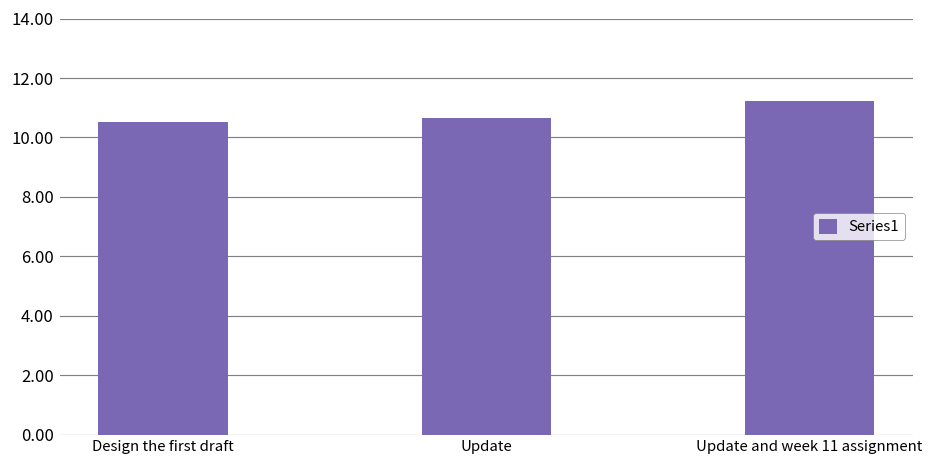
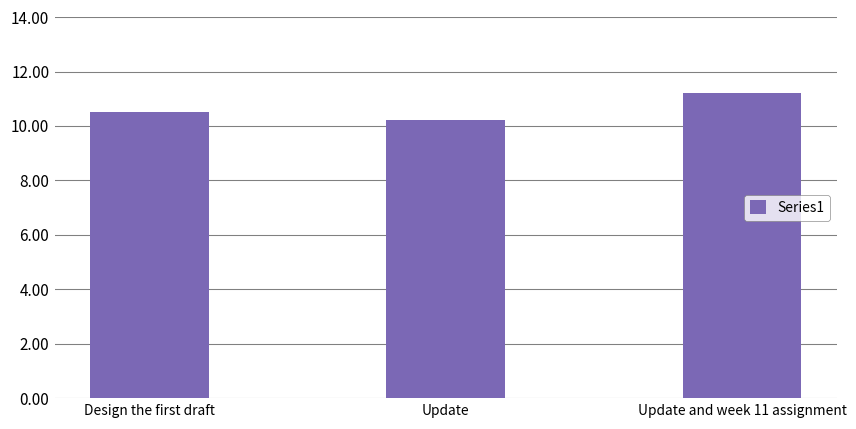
  {
    "Design the first draft": 10.5,
-   "Update": 10.7,
+   "Update": 10.2,
    "Update and week 11 assignment": 11.2
  }
